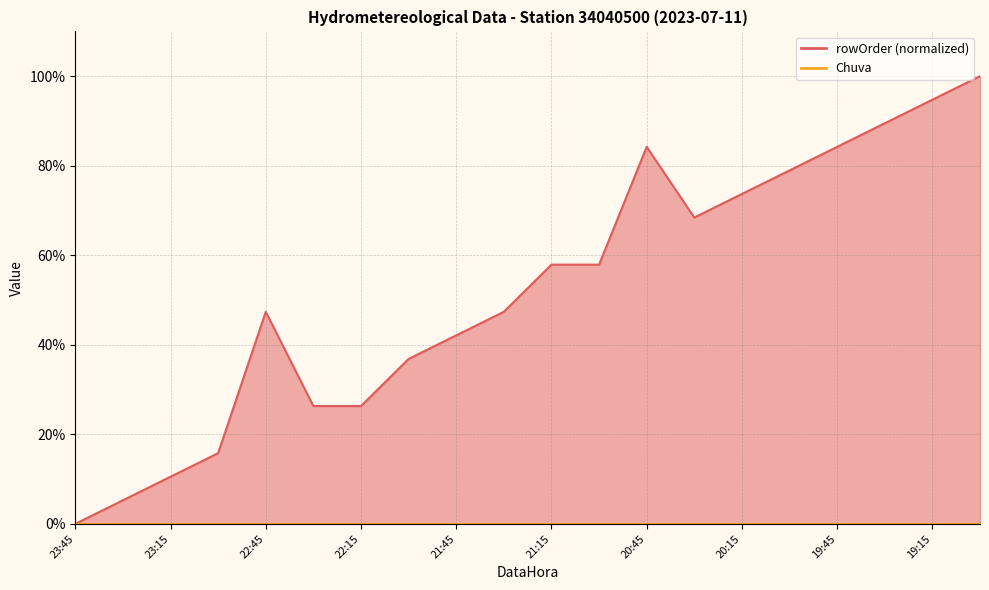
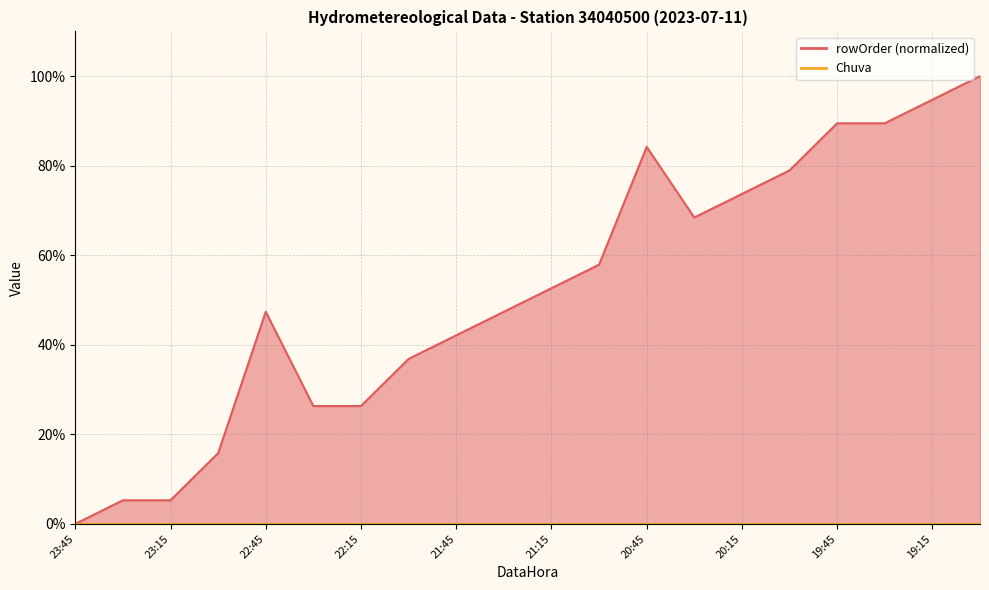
  {
    "rowOrder (normalized)": {
-     "23:15": "11%",
+     "23:15": "5%",
      "22:45": "47%",
      "22:15": "26%",
      "21:45": "42%",
-     "21:15": "58%",
+     "21:15": "53%",
      "20:45": "84%",
      "20:15": "74%",
-     "19:45": "84%",
+     "19:45": "89%",
      "19:15": "95%"
    },
    "Chuva": {
      "23:15": "0%",
      "22:45": "0%",
      "22:15": "0%",
      "21:45": "0%",
      "21:15": "0%",
      "20:45": "0%",
      "20:15": "0%",
      "19:45": "0%",
      "19:15": "0%"
    }
  }
